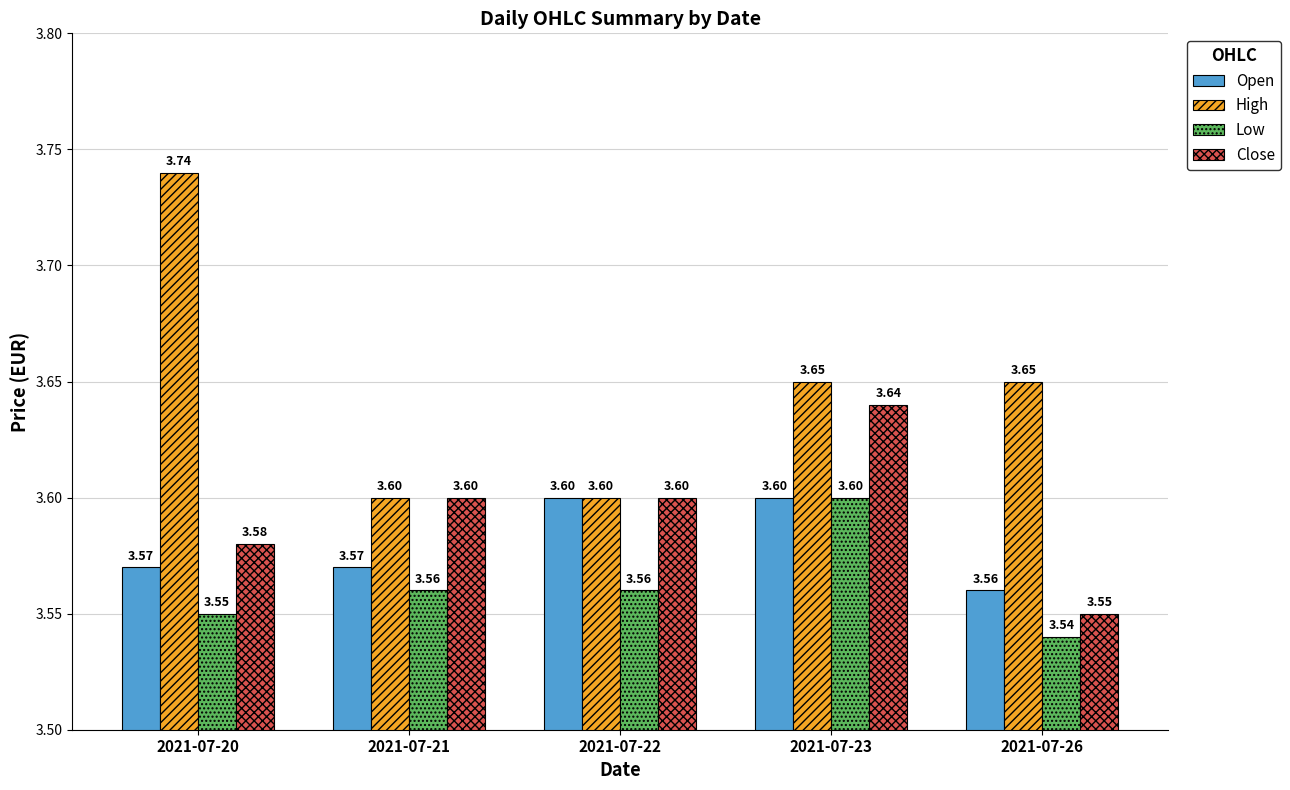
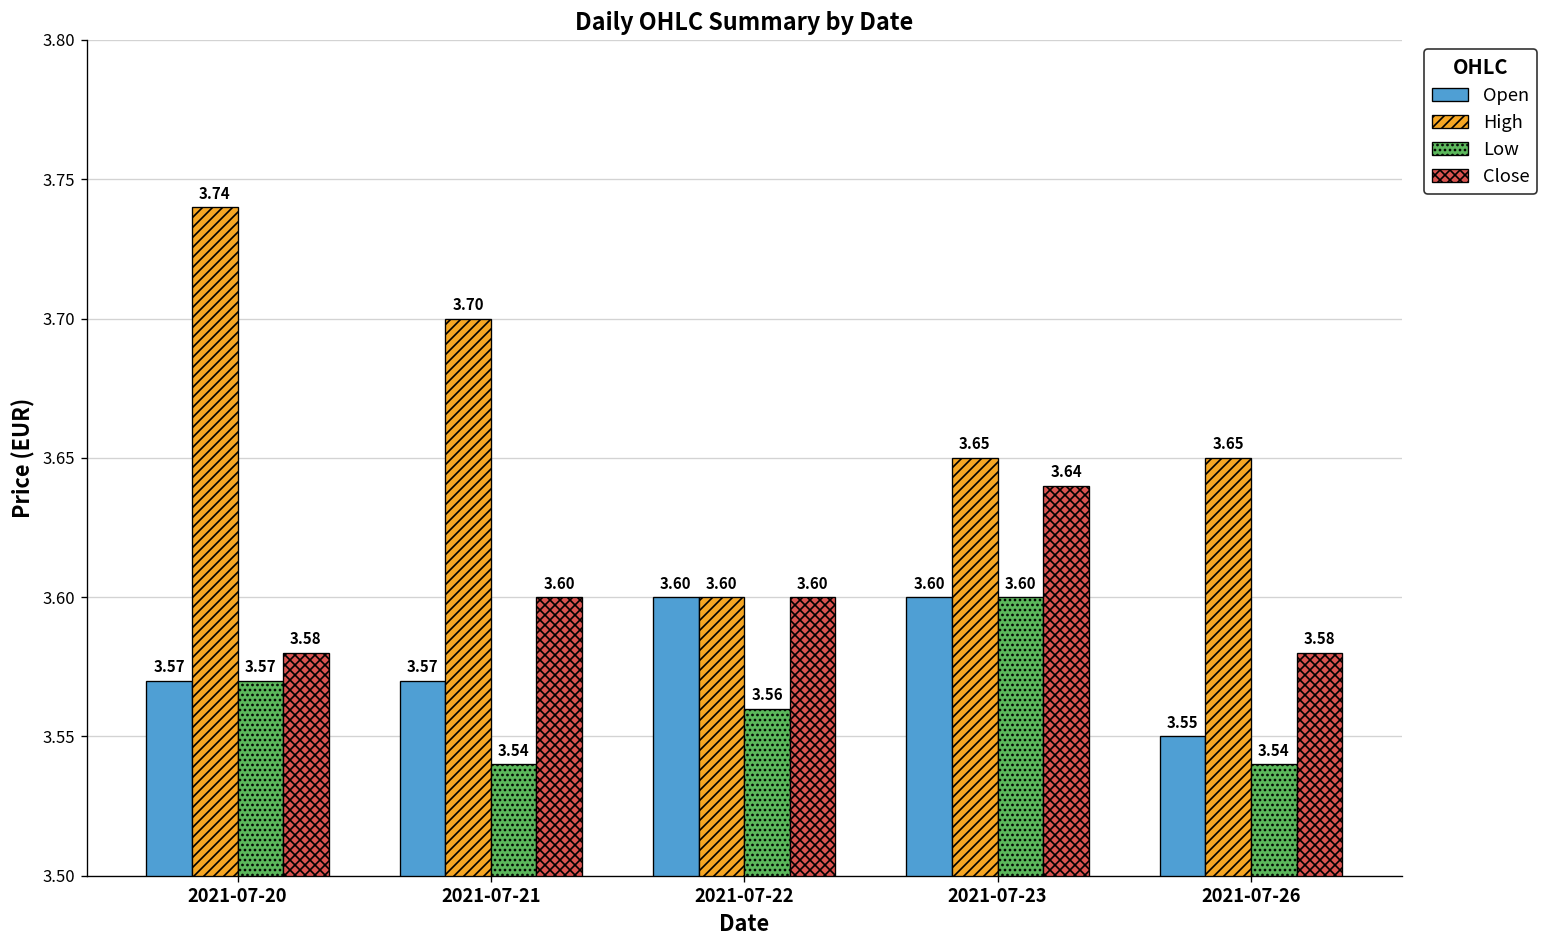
  {
    "Open": {
      "2021-07-20": 3.57,
      "2021-07-21": 3.57,
      "2021-07-22": 3.60,
      "2021-07-23": 3.60,
-     "2021-07-26": 3.56
+     "2021-07-26": 3.55
    },
    "High": {
      "2021-07-20": 3.74,
-     "2021-07-21": 3.60,
+     "2021-07-21": 3.70,
      "2021-07-22": 3.60,
      "2021-07-23": 3.65,
      "2021-07-26": 3.65
    },
    "Low": {
-     "2021-07-20": 3.55,
-     "2021-07-21": 3.56,
+     "2021-07-20": 3.57,
+     "2021-07-21": 3.54,
      "2021-07-22": 3.56,
      "2021-07-23": 3.60,
      "2021-07-26": 3.54
    },
    "Close": {
      "2021-07-20": 3.58,
      "2021-07-21": 3.60,
      "2021-07-22": 3.60,
      "2021-07-23": 3.64,
-     "2021-07-26": 3.55
+     "2021-07-26": 3.58
    }
  }
